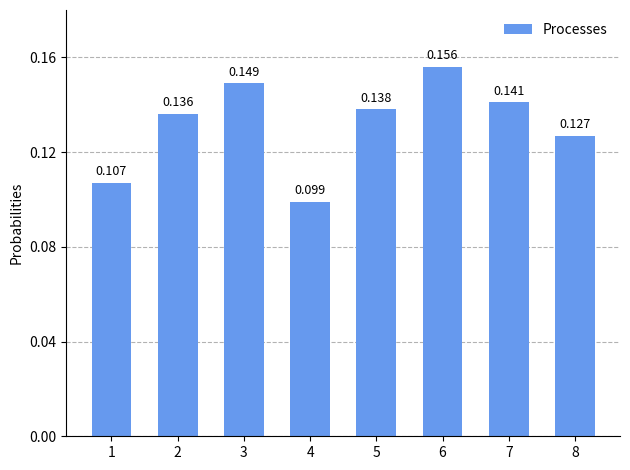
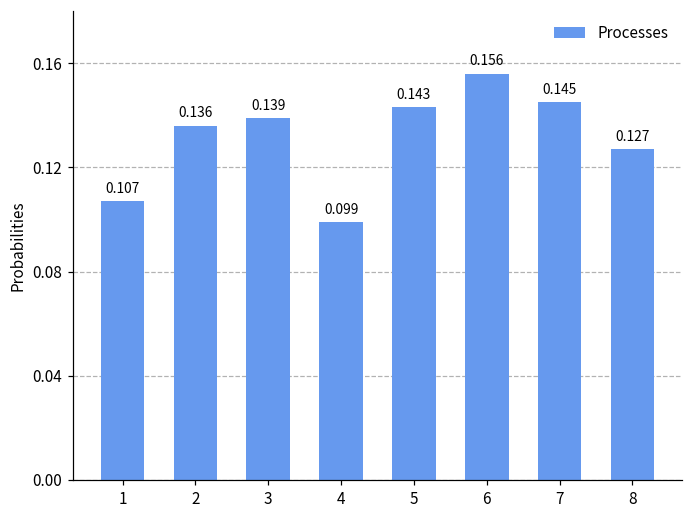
  {
    "1": 0.107,
    "2": 0.136,
-   "3": 0.149,
+   "3": 0.139,
    "4": 0.099,
-   "5": 0.138,
+   "5": 0.143,
    "6": 0.156,
-   "7": 0.141,
+   "7": 0.145,
    "8": 0.127
  }
